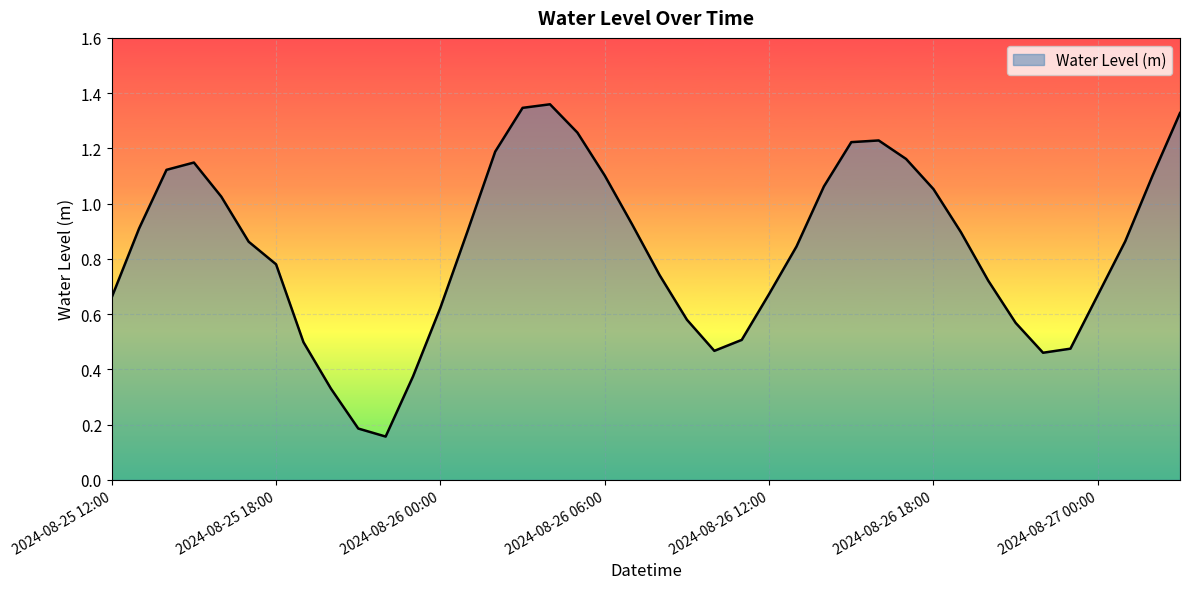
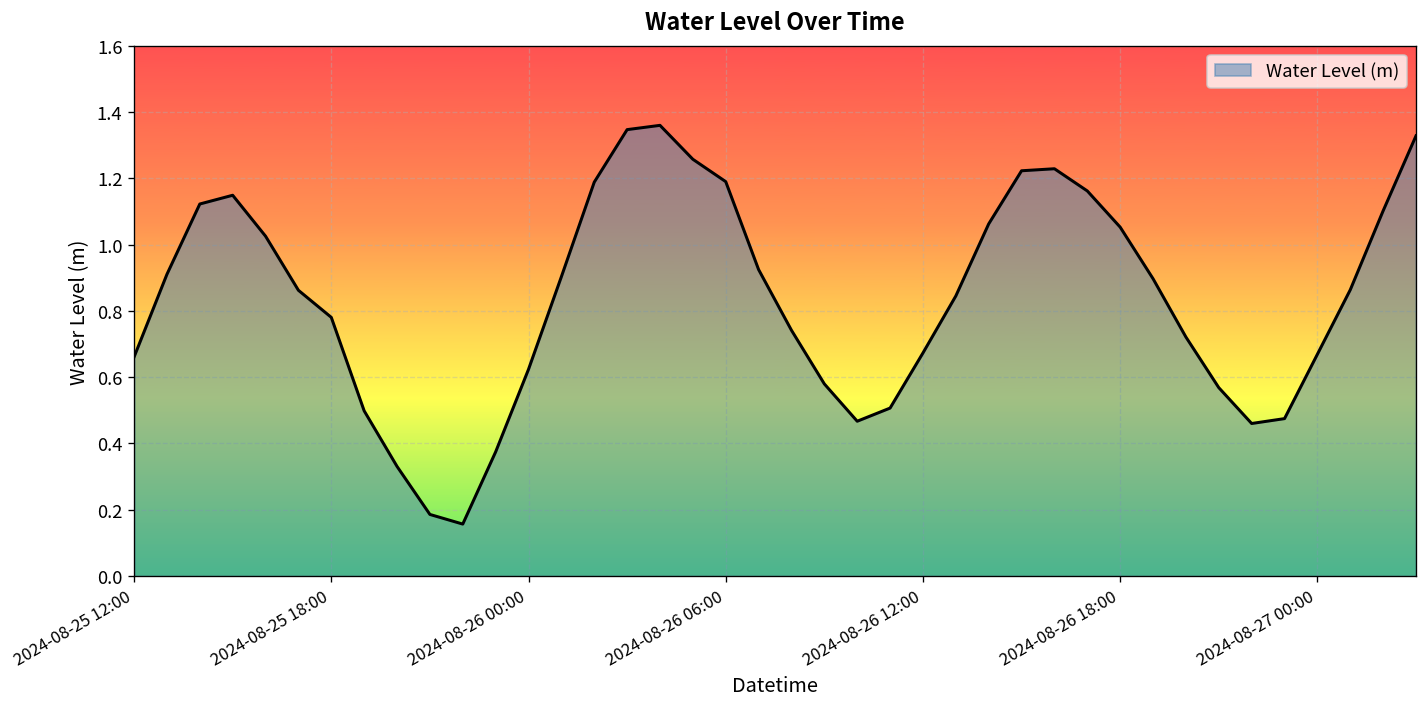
  {
    "2024-08-25 12:00": 0.66,
    "2024-08-25 18:00": 0.78,
    "2024-08-26 00:00": 0.62,
-   "2024-08-26 06:00": 1.10,
+   "2024-08-26 06:00": 1.19,
    "2024-08-26 12:00": 0.67,
    "2024-08-26 18:00": 1.05,
    "2024-08-27 00:00": 0.67
  }
